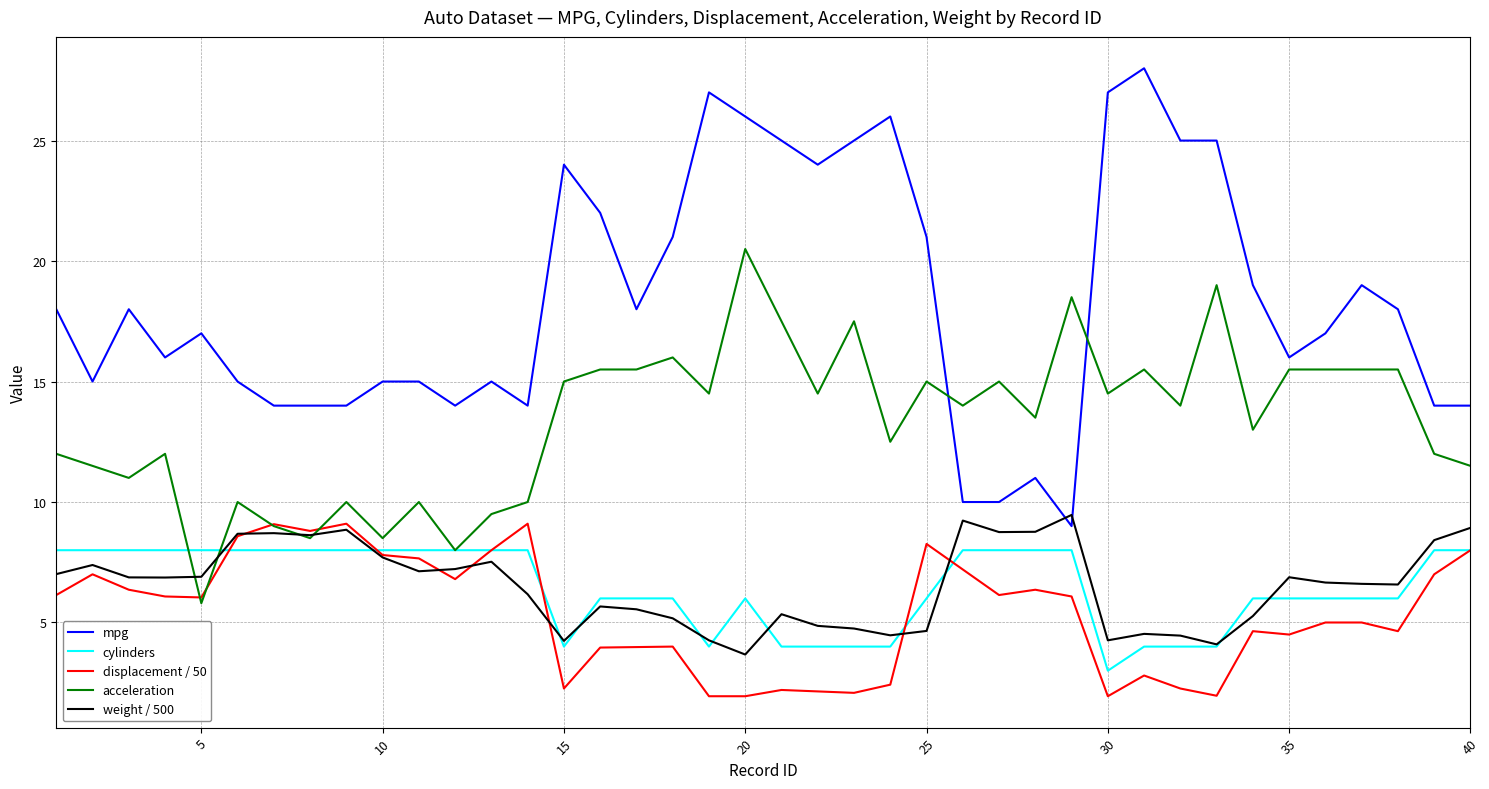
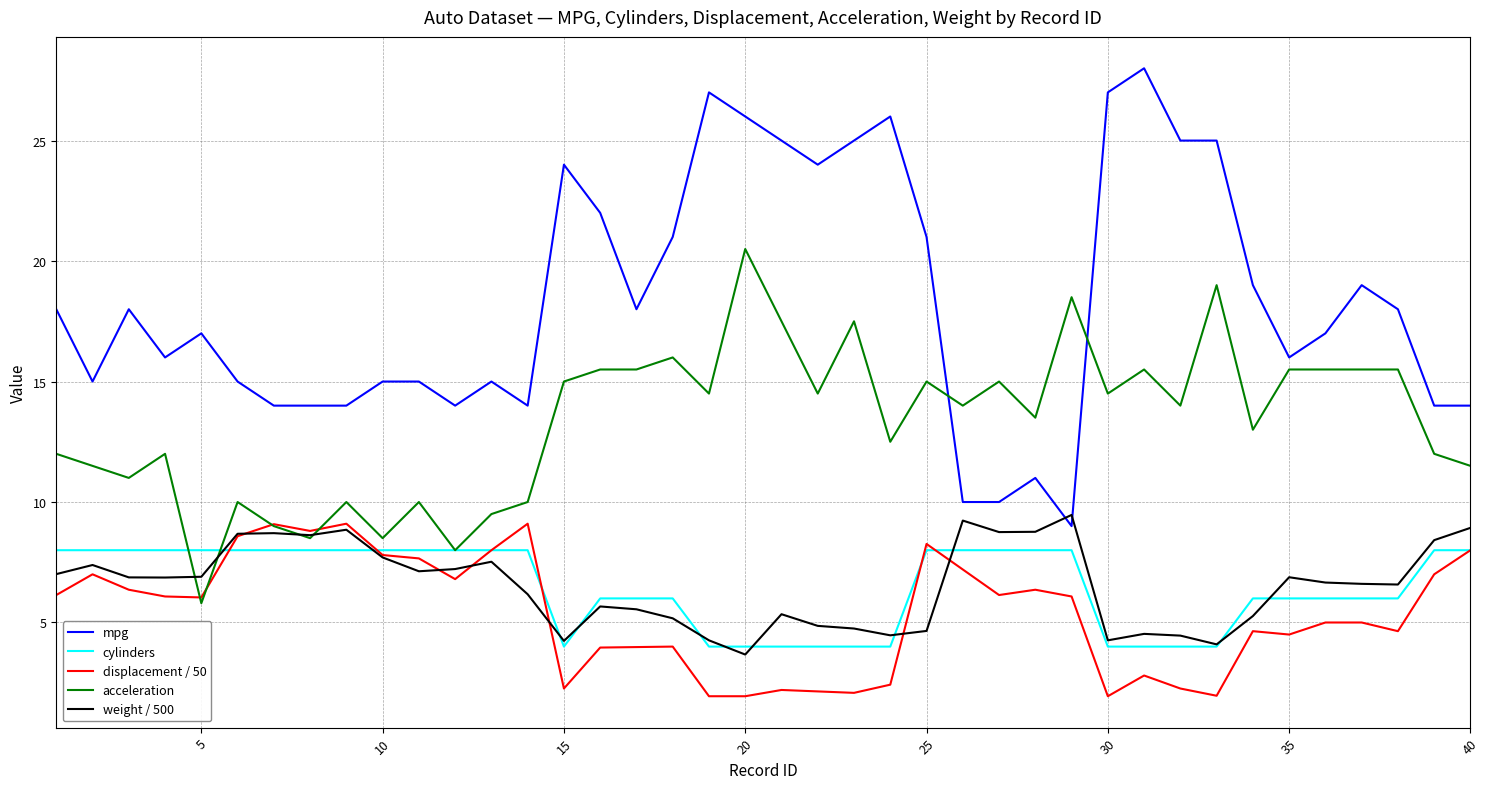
  {
    "mpg": {
      "5": 17,
      "10": 15,
      "15": 24,
      "20": 26,
      "25": 21,
      "30": 27,
      "35": 16,
      "40": 14
    },
    "cylinders": {
      "5": 8,
      "10": 8,
      "15": 4,
-     "20": 6,
-     "25": 6,
-     "30": 3,
+     "20": 4,
+     "25": 8,
+     "30": 4,
      "35": 6
    },
    "displacement / 50": {
      "5": 6,
      "15": 2.3,
      "20": 2,
      "25": 8.3,
      "30": 2,
      "35": 4.5
    },
    "acceleration": {
      "5": 5.8,
      "10": 8.5,
      "15": 15,
      "20": 20.5,
      "25": 15,
      "30": 14.5,
      "35": 15.5,
      "40": 11.5
    },
    "weight / 500": {
      "5": 7,
      "15": 4.2,
      "20": 3.7,
      "25": 4.7,
      "30": 4.3,
      "35": 6.9,
      "40": 9
    }
  }
